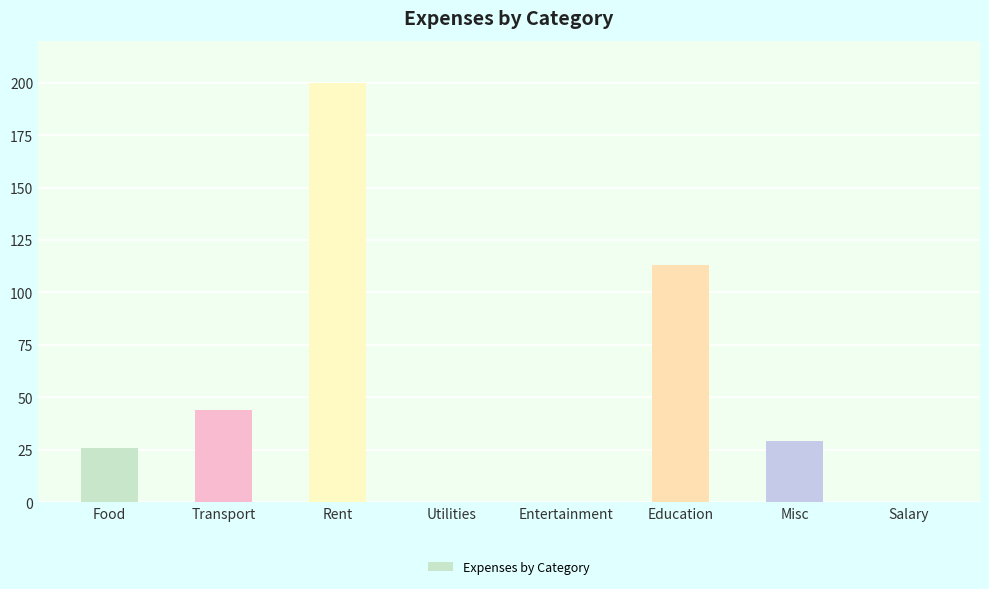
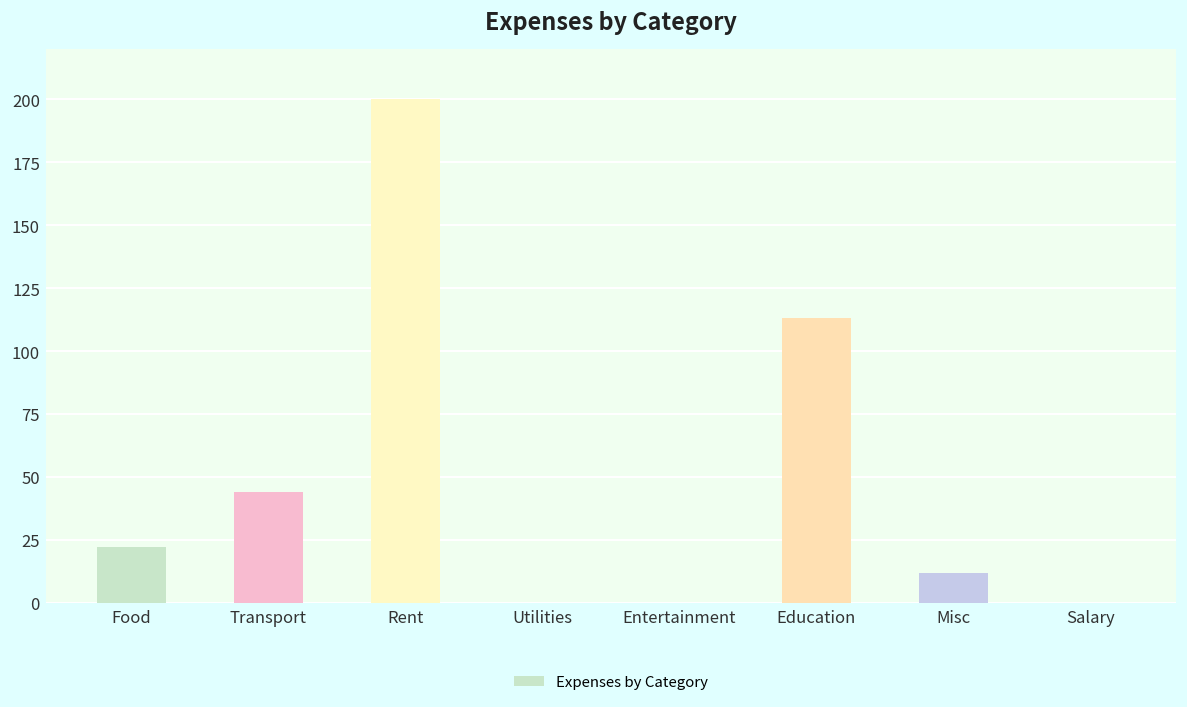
  {
-   "Food": 26,
+   "Food": 22,
    "Transport": 44,
    "Rent": 200,
    "Utilities": 0,
    "Entertainment": 0,
    "Education": 113,
-   "Misc": 29,
+   "Misc": 12,
    "Salary": 0
  }
